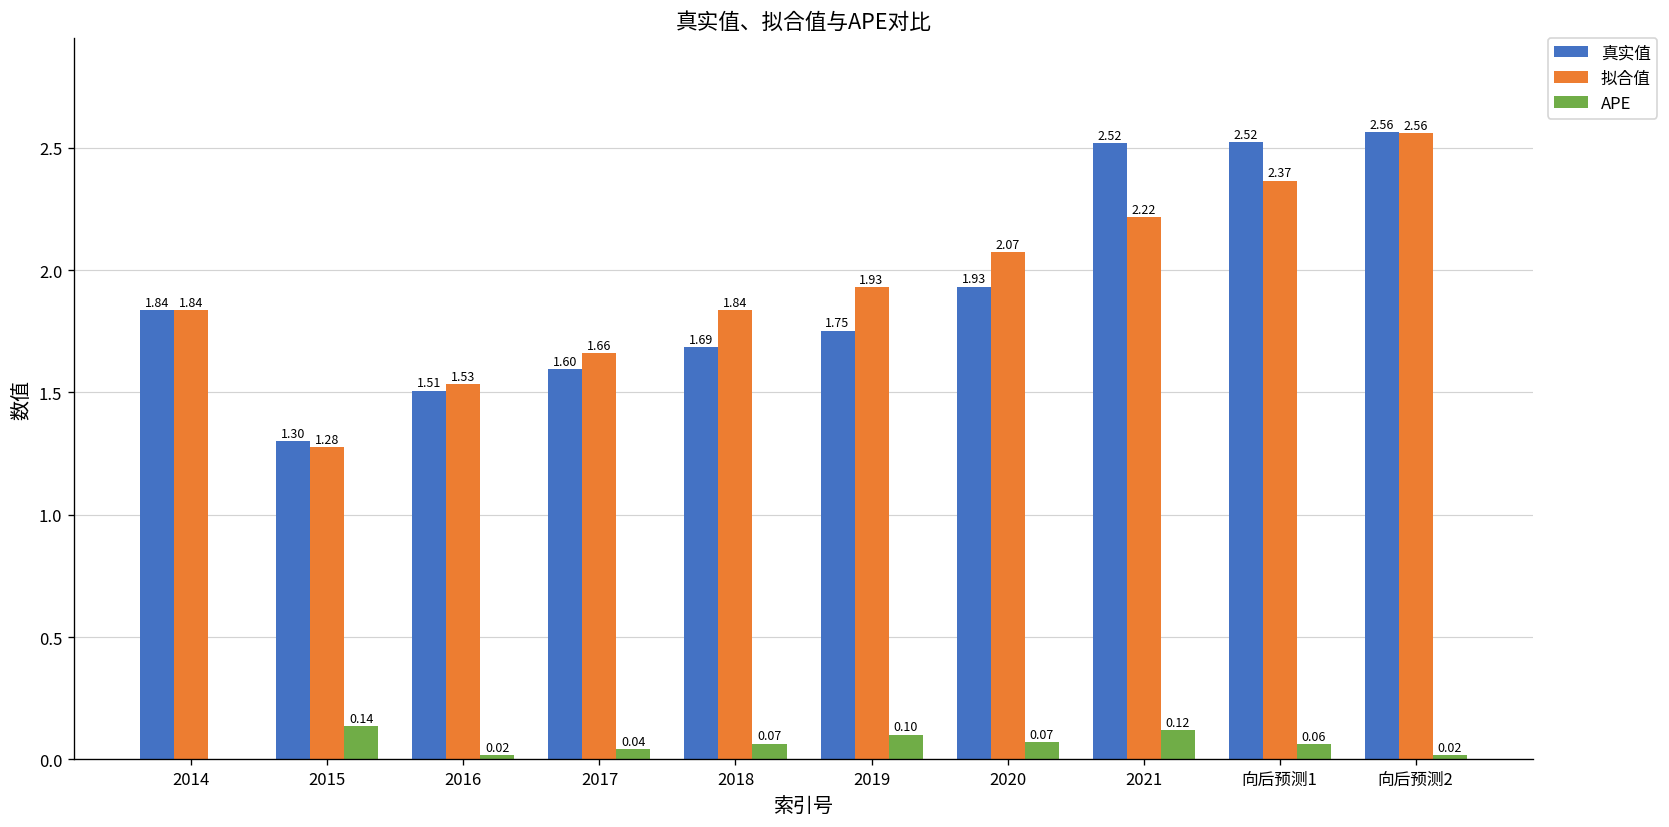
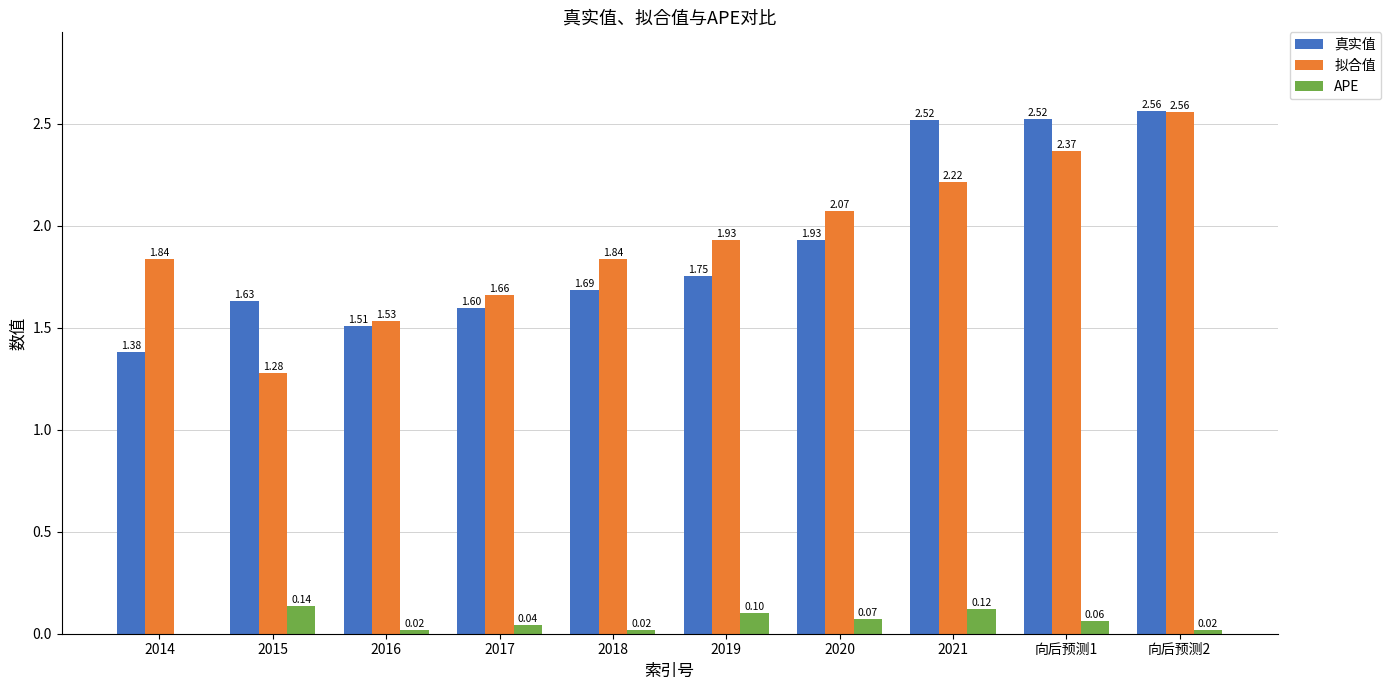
  {
    "真实值": {
-     "2014": 1.84,
-     "2015": 1.30,
+     "2014": 1.38,
+     "2015": 1.63,
      "2016": 1.51,
      "2017": 1.60,
      "2018": 1.69,
      "2019": 1.75,
      "2020": 1.93,
      "2021": 2.52,
      "向后预测1": 2.52,
      "向后预测2": 2.56
    },
    "拟合值": {
      "2014": 1.84,
      "2015": 1.28,
      "2016": 1.53,
      "2017": 1.66,
      "2018": 1.84,
      "2019": 1.93,
      "2020": 2.07,
      "2021": 2.22,
      "向后预测1": 2.37,
      "向后预测2": 2.56
    },
    "APE": {
      "2015": 0.14,
      "2016": 0.02,
      "2017": 0.04,
-     "2018": 0.07,
+     "2018": 0.02,
      "2019": 0.10,
      "2020": 0.07,
      "2021": 0.12,
      "向后预测1": 0.06,
      "向后预测2": 0.02
    }
  }
